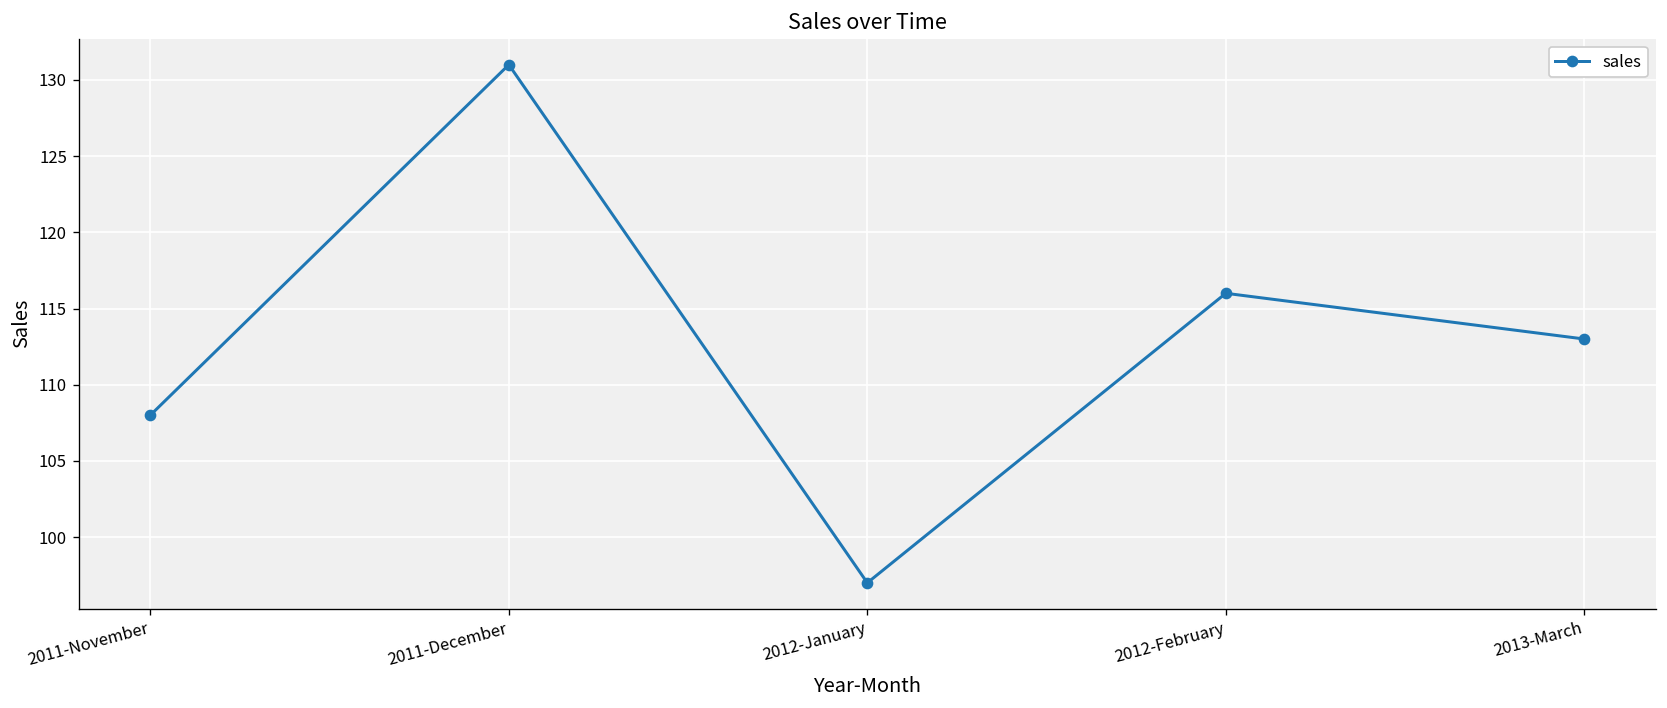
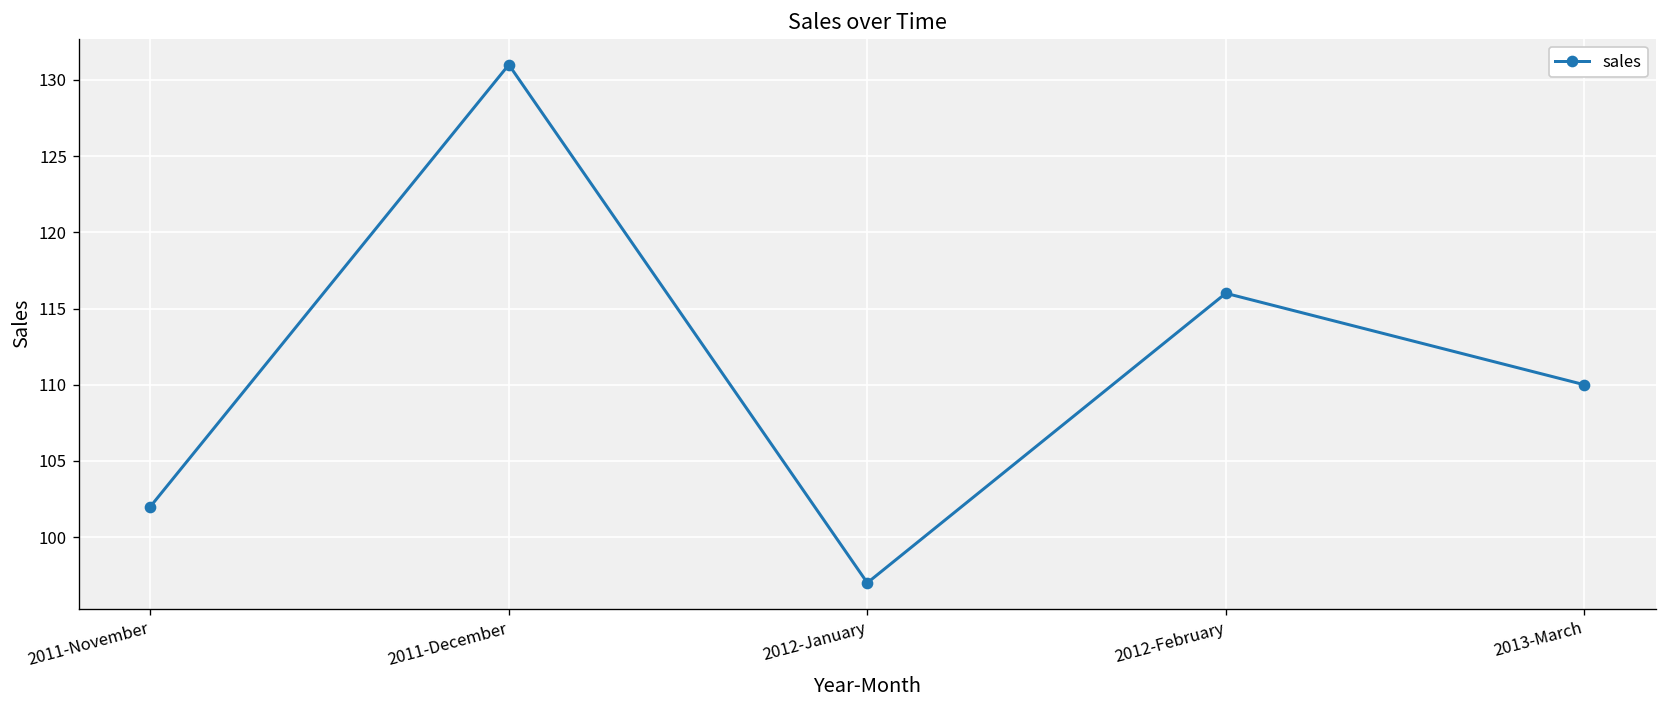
  {
-   "2011-November": 108,
+   "2011-November": 102,
    "2011-December": 131,
    "2012-January": 97,
    "2012-February": 116,
-   "2013-March": 113
+   "2013-March": 110
  }
